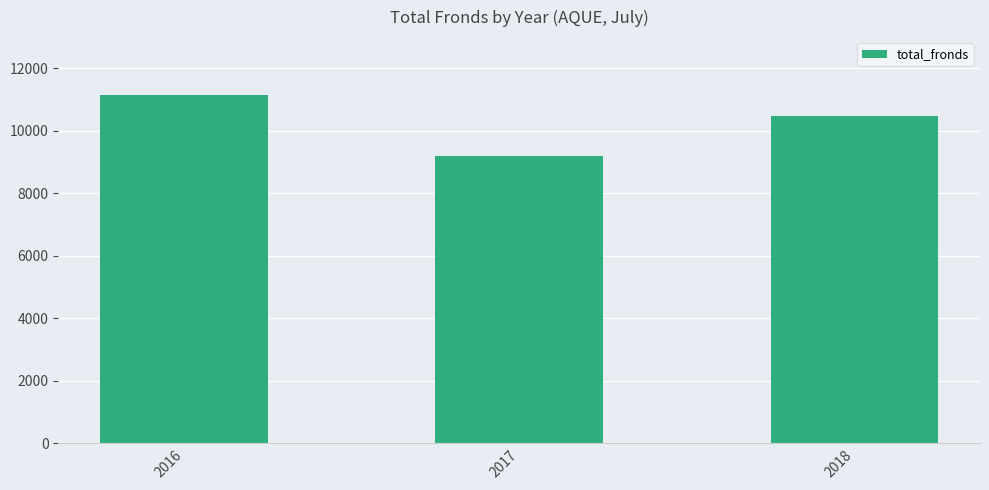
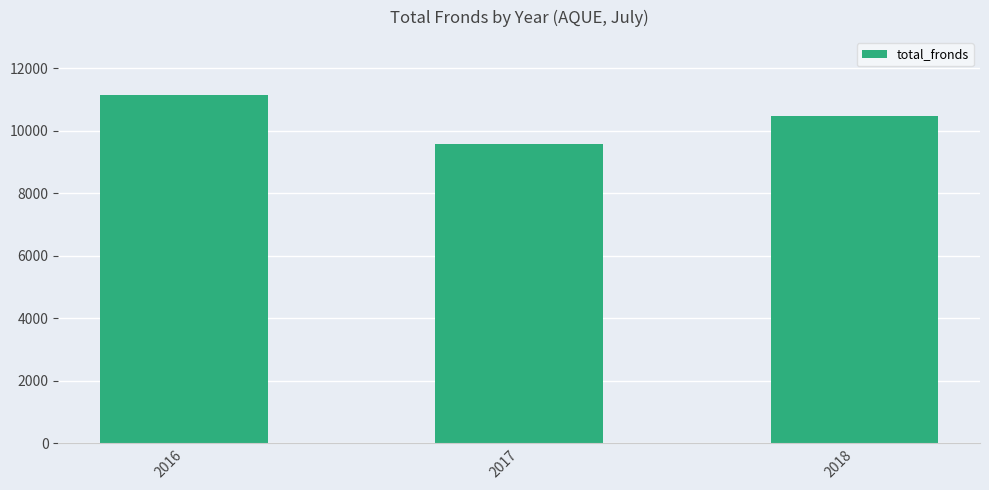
  {
    "2016": 11200,
-   "2017": 9200,
+   "2017": 9600,
    "2018": 10500
  }
